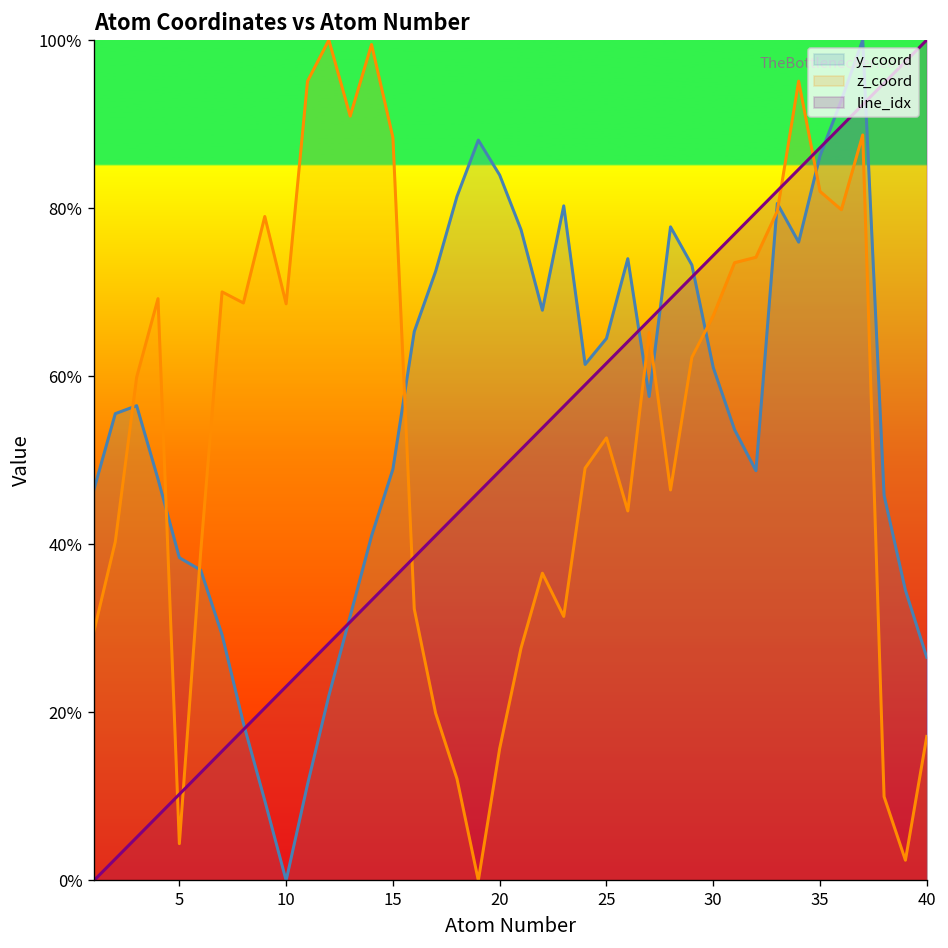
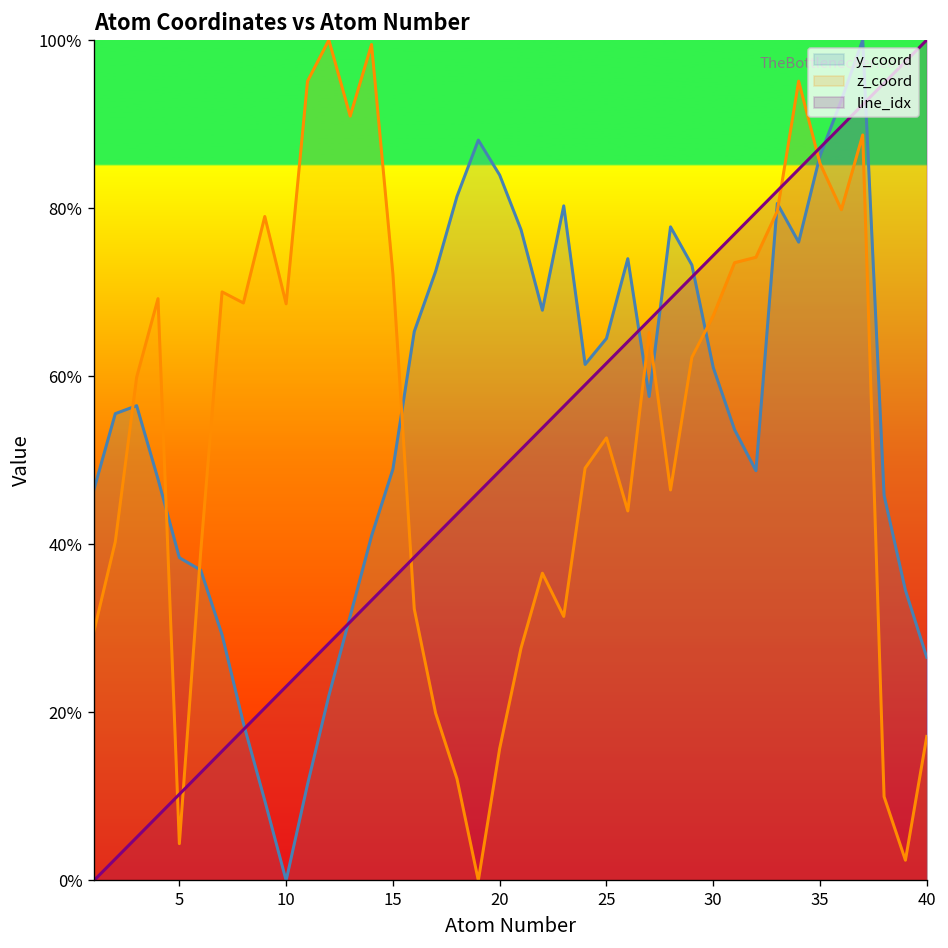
  {
    "z_coord": {
      "5": "4%",
      "10": "69%",
-     "15": "88%",
+     "15": "72%",
      "20": "16%",
      "25": "53%",
      "30": "67%",
-     "35": "82%",
+     "35": "85%",
      "40": "17%"
    }
  }
